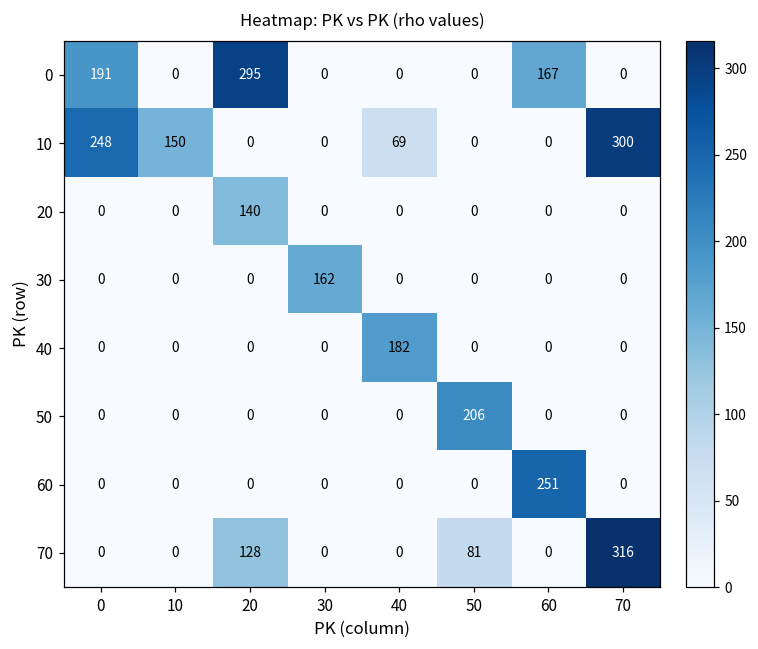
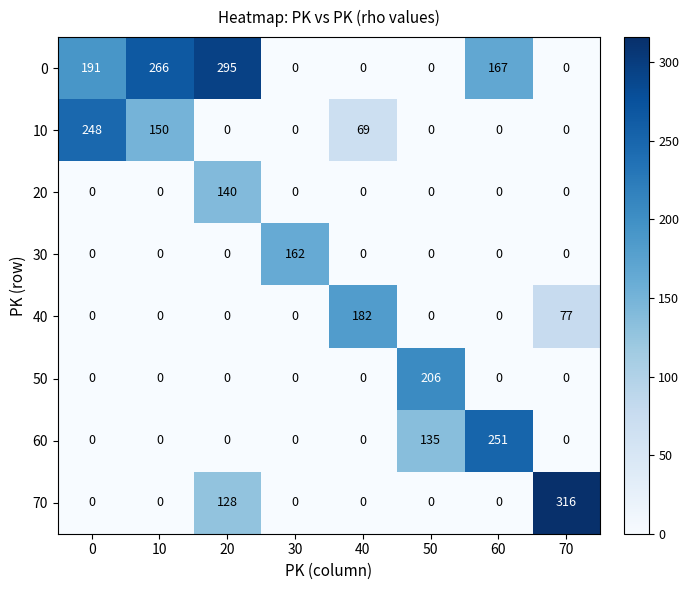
  {
    "0": {
      "0": 191,
-     "10": 0,
+     "10": 266,
      "20": 295,
      "30": 0,
      "40": 0,
      "50": 0,
      "60": 167,
      "70": 0
    },
    "10": {
      "0": 248,
      "10": 150,
      "20": 0,
      "30": 0,
      "40": 69,
      "50": 0,
      "60": 0,
-     "70": 300
+     "70": 0
    },
    "20": {
      "0": 0,
      "10": 0,
      "20": 140,
      "30": 0,
      "40": 0,
      "50": 0,
      "60": 0,
      "70": 0
    },
    "30": {
      "0": 0,
      "10": 0,
      "20": 0,
      "30": 162,
      "40": 0,
      "50": 0,
      "60": 0,
      "70": 0
    },
    "40": {
      "0": 0,
      "10": 0,
      "20": 0,
      "30": 0,
      "40": 182,
      "50": 0,
      "60": 0,
-     "70": 0
+     "70": 77
    },
    "50": {
      "0": 0,
      "10": 0,
      "20": 0,
      "30": 0,
      "40": 0,
      "50": 206,
      "60": 0,
      "70": 0
    },
    "60": {
      "0": 0,
      "10": 0,
      "20": 0,
      "30": 0,
      "40": 0,
-     "50": 0,
+     "50": 135,
      "60": 251,
      "70": 0
    },
    "70": {
      "0": 0,
      "10": 0,
      "20": 128,
      "30": 0,
      "40": 0,
-     "50": 81,
+     "50": 0,
      "60": 0,
      "70": 316
    }
  }
